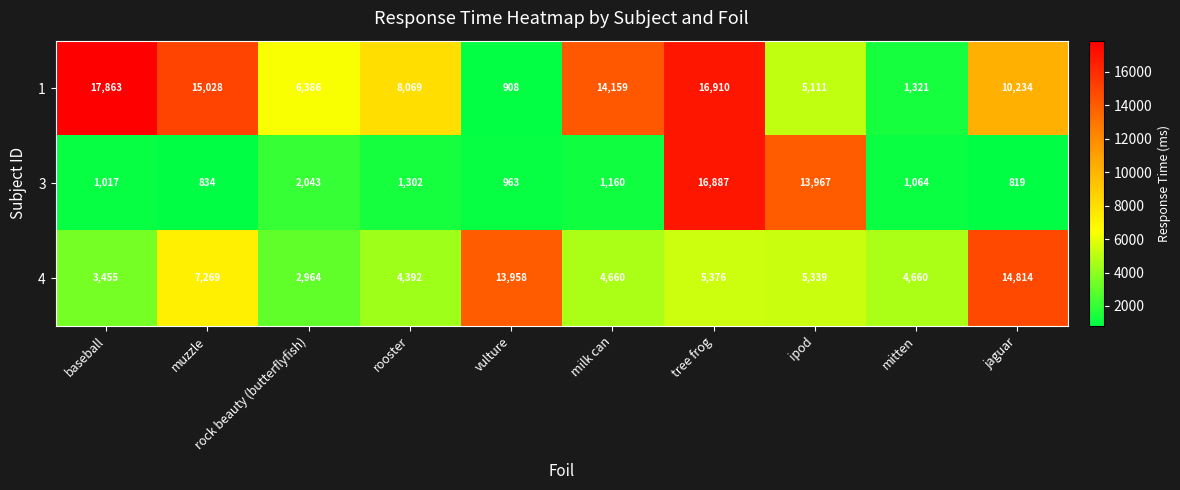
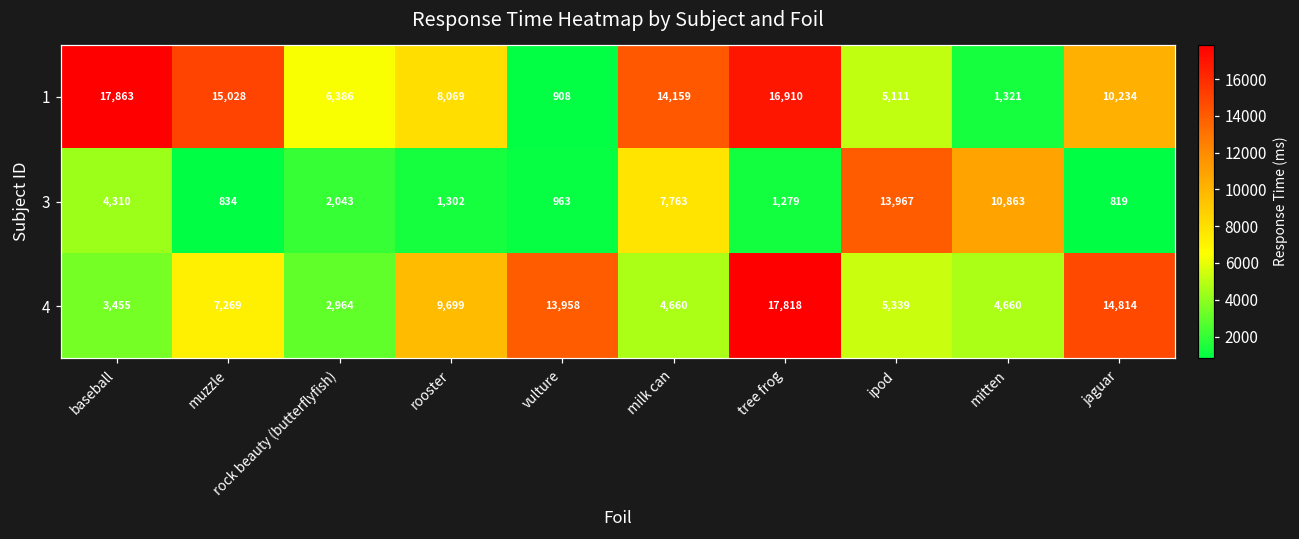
  {
    "1": {
      "baseball": "17,863",
      "muzzle": "15,028",
      "rock beauty (butterflyfish)": "6,386",
      "rooster": "8,069",
      "vulture": "908",
      "milk can": "14,159",
      "tree frog": "16,910",
      "ipod": "5,111",
      "mitten": "1,321",
      "jaguar": "10,234"
    },
    "3": {
-     "baseball": "1,017",
+     "baseball": "4,310",
      "muzzle": "834",
      "rock beauty (butterflyfish)": "2,043",
      "rooster": "1,302",
      "vulture": "963",
-     "milk can": "1,160",
-     "tree frog": "16,887",
+     "milk can": "7,763",
+     "tree frog": "1,279",
      "ipod": "13,967",
-     "mitten": "1,064",
+     "mitten": "10,863",
      "jaguar": "819"
    },
    "4": {
      "baseball": "3,455",
      "muzzle": "7,269",
      "rock beauty (butterflyfish)": "2,964",
-     "rooster": "4,392",
+     "rooster": "9,699",
      "vulture": "13,958",
      "milk can": "4,660",
-     "tree frog": "5,376",
+     "tree frog": "17,818",
      "ipod": "5,339",
      "mitten": "4,660",
      "jaguar": "14,814"
    }
  }
